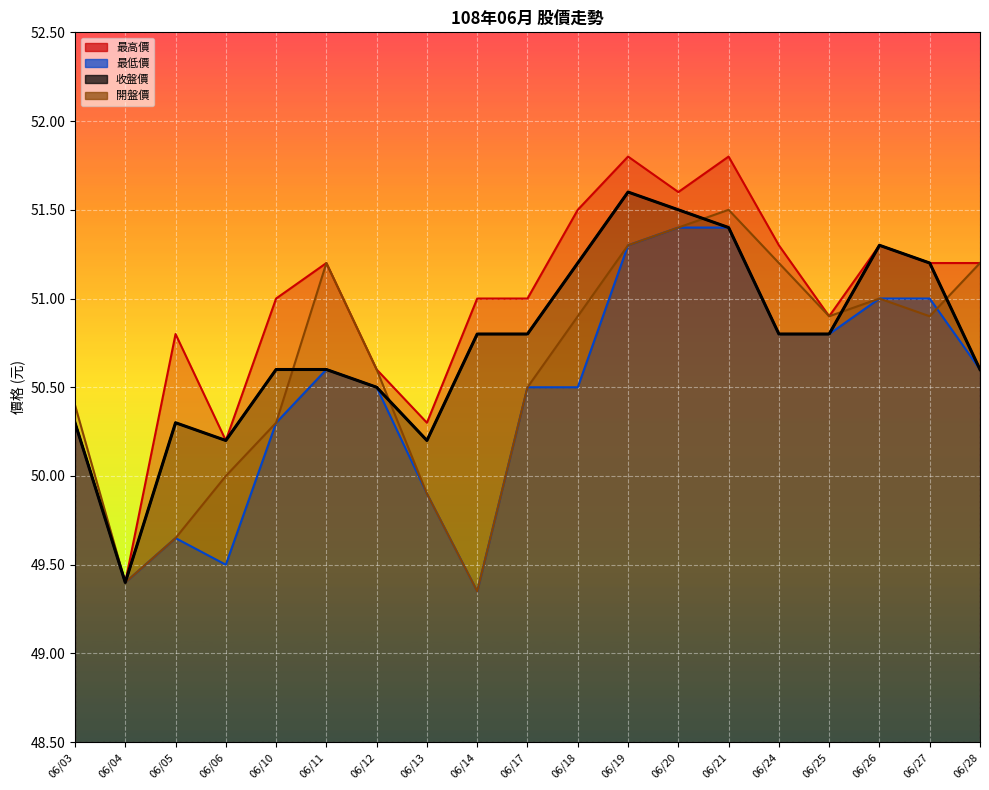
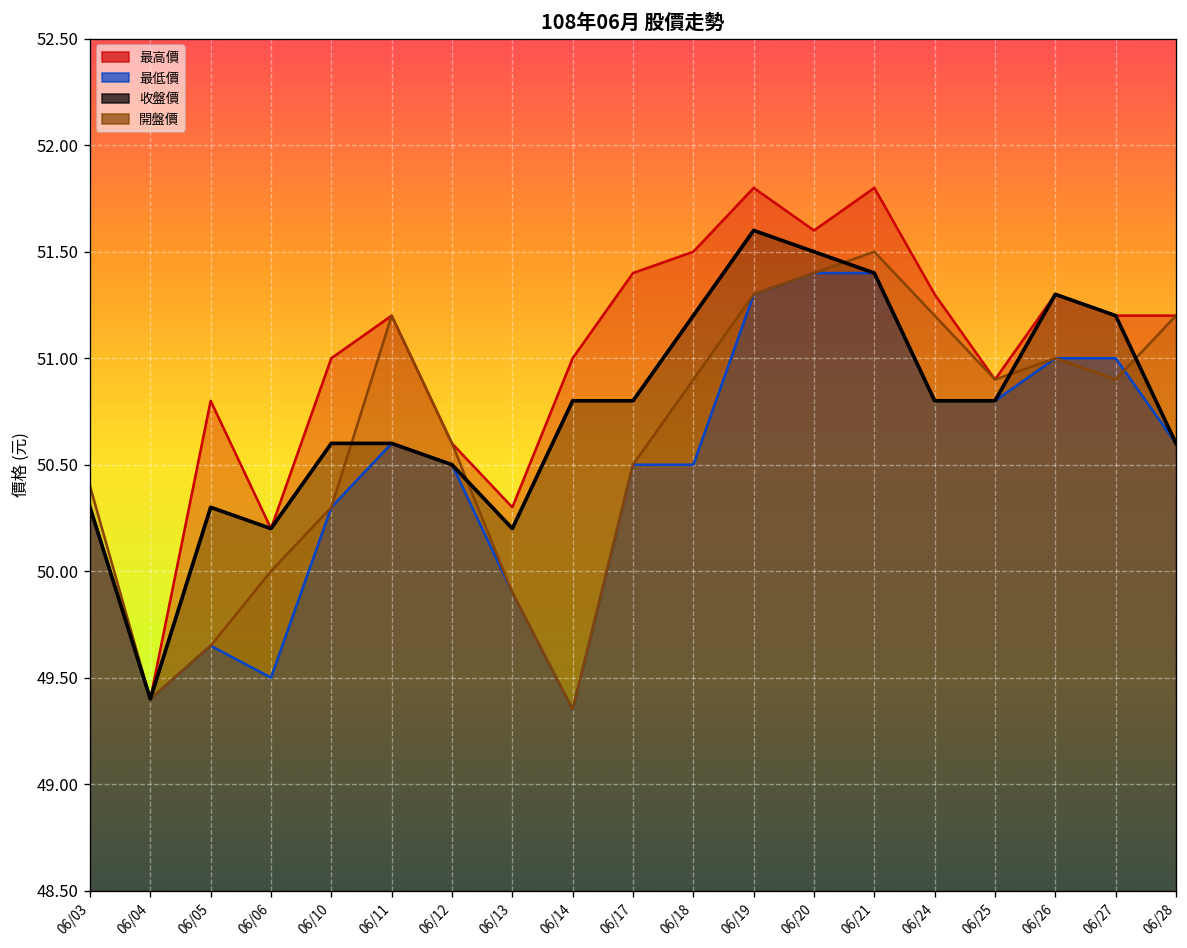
  {
    "最高價": {
      "06/05": 50.8,
      "06/10": 51.0,
      "06/13": 50.3,
      "06/14": 51.0,
-     "06/17": 51.0,
+     "06/17": 51.4,
      "06/18": 51.5,
      "06/19": 51.8,
      "06/20": 51.6,
      "06/21": 51.8,
      "06/24": 51.3
    },
    "最低價": {
      "06/06": 49.5,
      "06/18": 50.5,
      "06/27": 51.0
    },
    "收盤價": {
      "06/05": 50.3,
      "06/10": 50.6,
      "06/13": 50.2,
      "06/14": 50.8,
      "06/17": 50.8,
      "06/18": 51.2,
      "06/19": 51.6,
      "06/20": 51.5
    },
    "開盤價": {
      "06/03": 50.4,
      "06/06": 50.0,
      "06/18": 50.9,
      "06/21": 51.5,
      "06/24": 51.2,
      "06/27": 50.9
    }
  }
